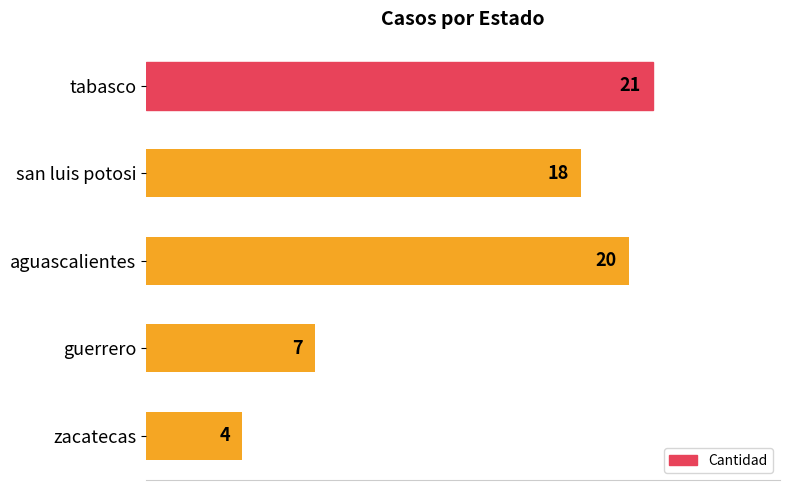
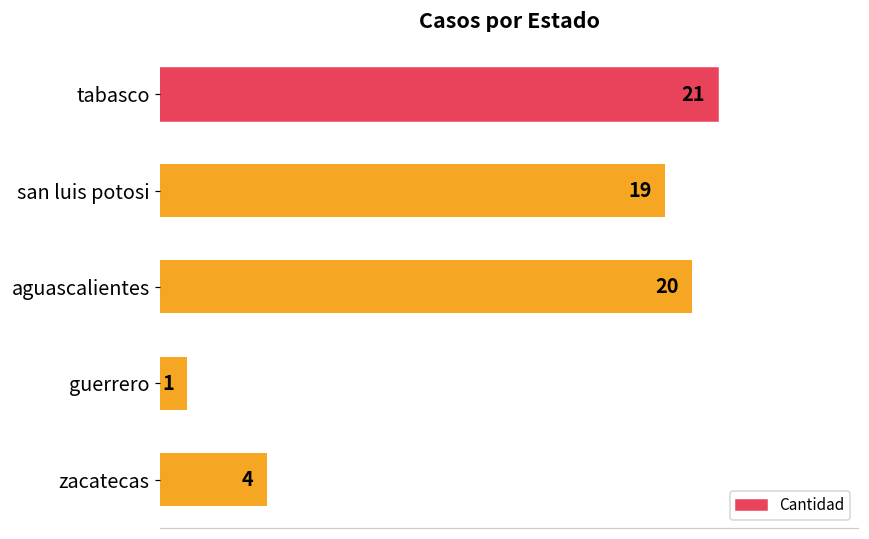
  {
    "tabasco": 21,
-   "san luis potosi": 18,
+   "san luis potosi": 19,
    "aguascalientes": 20,
-   "guerrero": 7,
+   "guerrero": 1,
    "zacatecas": 4
  }
